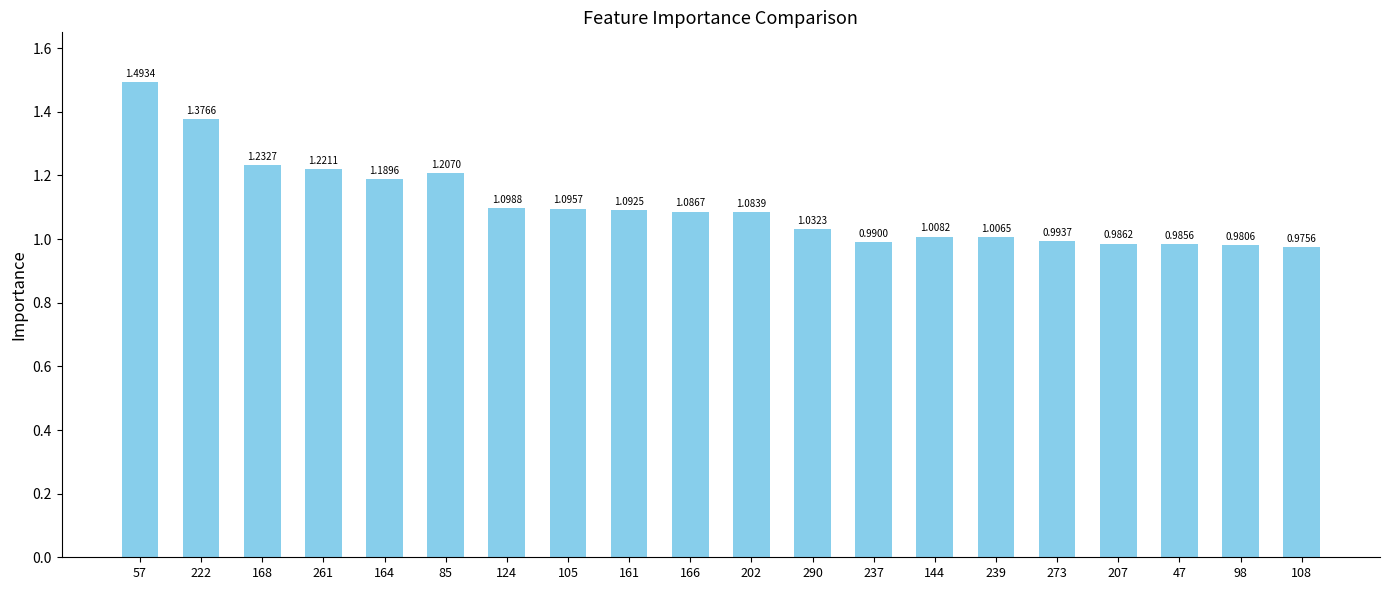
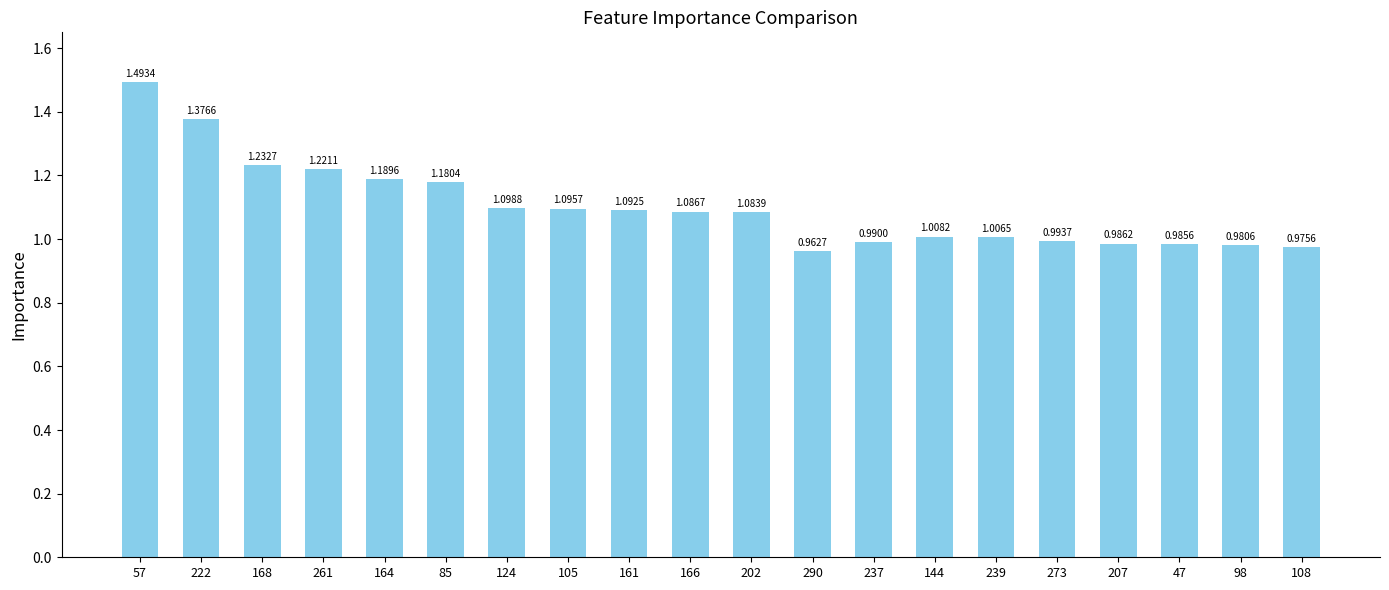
  {
    "57": 1.4934,
    "222": 1.3766,
    "168": 1.2327,
    "261": 1.2211,
    "164": 1.1896,
-   "85": 1.2070,
+   "85": 1.1804,
    "124": 1.0988,
    "105": 1.0957,
    "161": 1.0925,
    "166": 1.0867,
    "202": 1.0839,
-   "290": 1.0323,
+   "290": 0.9627,
    "237": 0.9900,
    "144": 1.0082,
    "239": 1.0065,
    "273": 0.9937,
    "207": 0.9862,
    "47": 0.9856,
    "98": 0.9806,
    "108": 0.9756
  }
